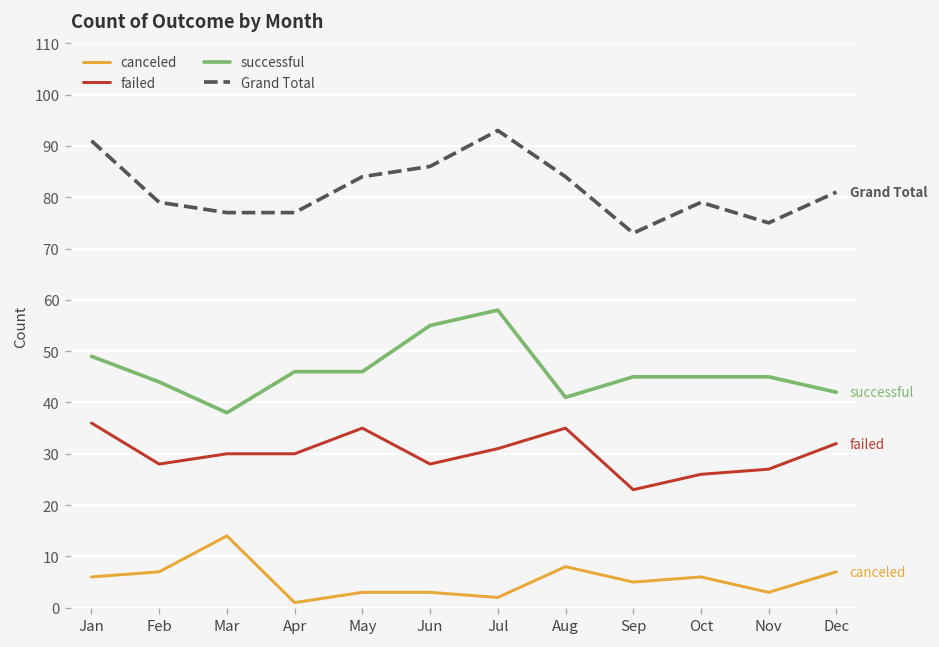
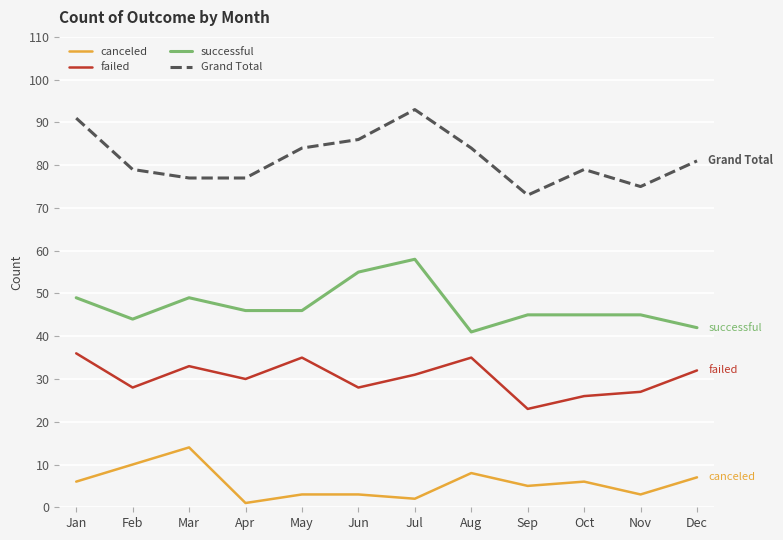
  {
    "canceled": {
      "Jan": 6,
-     "Feb": 7,
+     "Feb": 10,
      "Mar": 14,
      "Apr": 1,
      "May": 3,
      "Jun": 3,
      "Jul": 2,
      "Aug": 8,
      "Sep": 5,
      "Oct": 6,
      "Nov": 3,
      "Dec": 7
    },
    "failed": {
      "Jan": 36,
      "Feb": 28,
-     "Mar": 30,
+     "Mar": 33,
      "Apr": 30,
      "May": 35,
      "Jun": 28,
      "Jul": 31,
      "Aug": 35,
      "Sep": 23,
      "Oct": 26,
      "Nov": 27,
      "Dec": 32
    },
    "successful": {
      "Jan": 49,
      "Feb": 44,
-     "Mar": 38,
+     "Mar": 49,
      "Apr": 46,
      "May": 46,
      "Jun": 55,
      "Jul": 58,
      "Aug": 41,
      "Sep": 45,
      "Oct": 45,
      "Nov": 45,
      "Dec": 42
    },
    "Grand Total": {
      "Jan": 91,
      "Feb": 79,
      "Mar": 77,
      "Apr": 77,
      "May": 84,
      "Jun": 86,
      "Jul": 93,
      "Aug": 84,
      "Sep": 73,
      "Oct": 79,
      "Nov": 75,
      "Dec": 81
    }
  }
